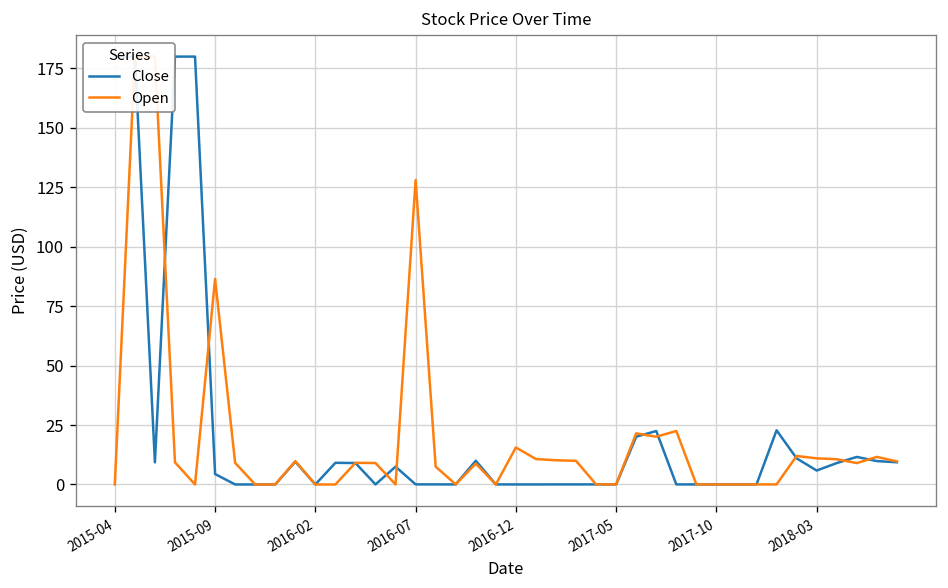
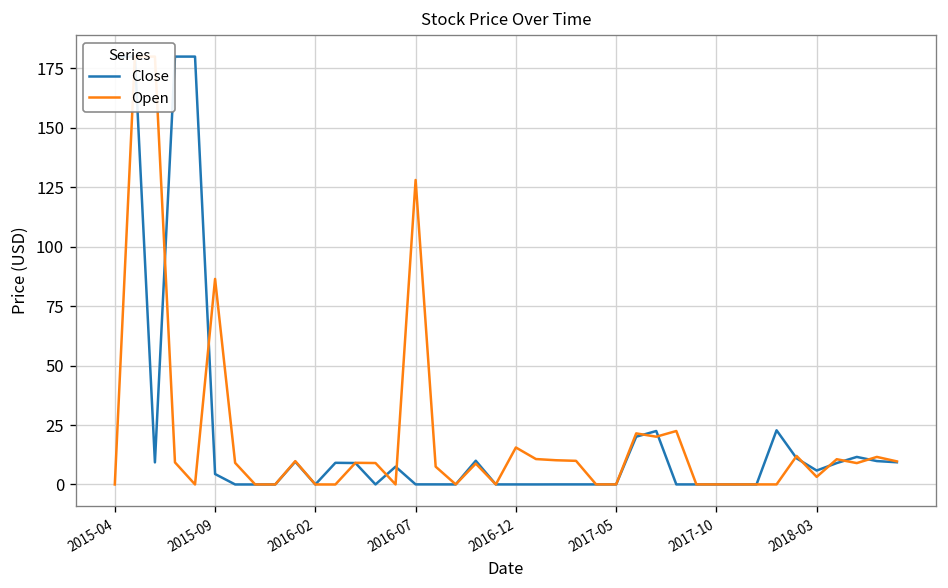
  {
    "Close": {
      "2015-09": 4,
      "2016-07": 0,
      "2016-12": 0,
      "2018-03": 6
    },
    "Open": {
      "2015-04": 0,
      "2015-09": 86,
      "2016-07": 128,
      "2016-12": 16,
-     "2018-03": 11
+     "2018-03": 3
    }
  }
